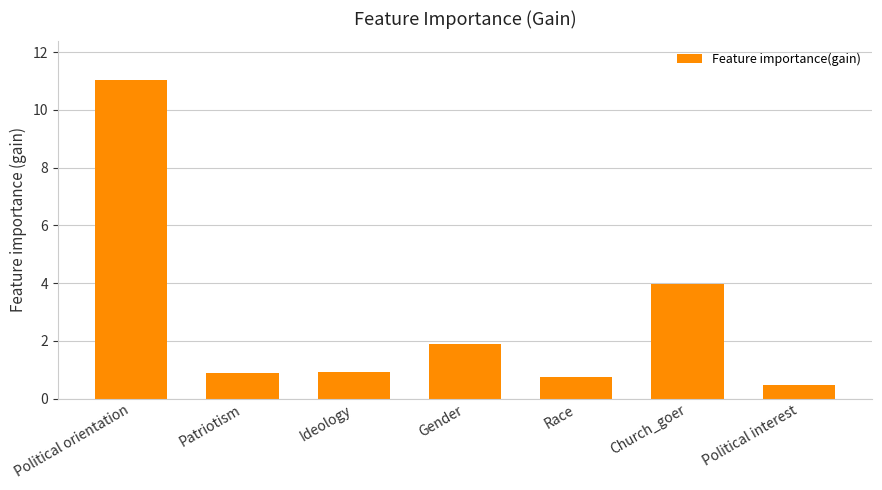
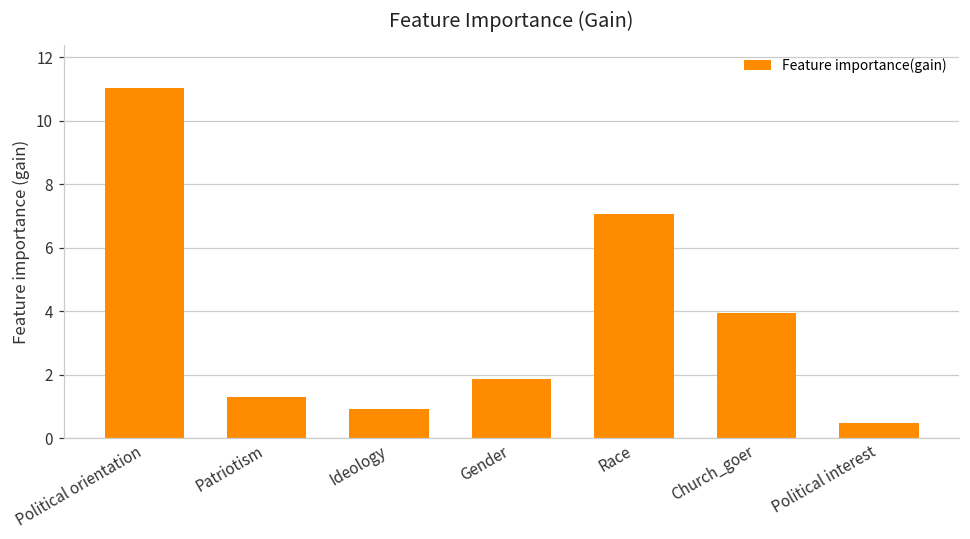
  {
    "Political orientation": 11.1,
-   "Patriotism": 0.9,
+   "Patriotism": 1.3,
    "Ideology": 0.9,
    "Gender": 1.9,
-   "Race": 0.8,
+   "Race": 7.1,
    "Church_goer": 4.0,
    "Political interest": 0.5
  }
